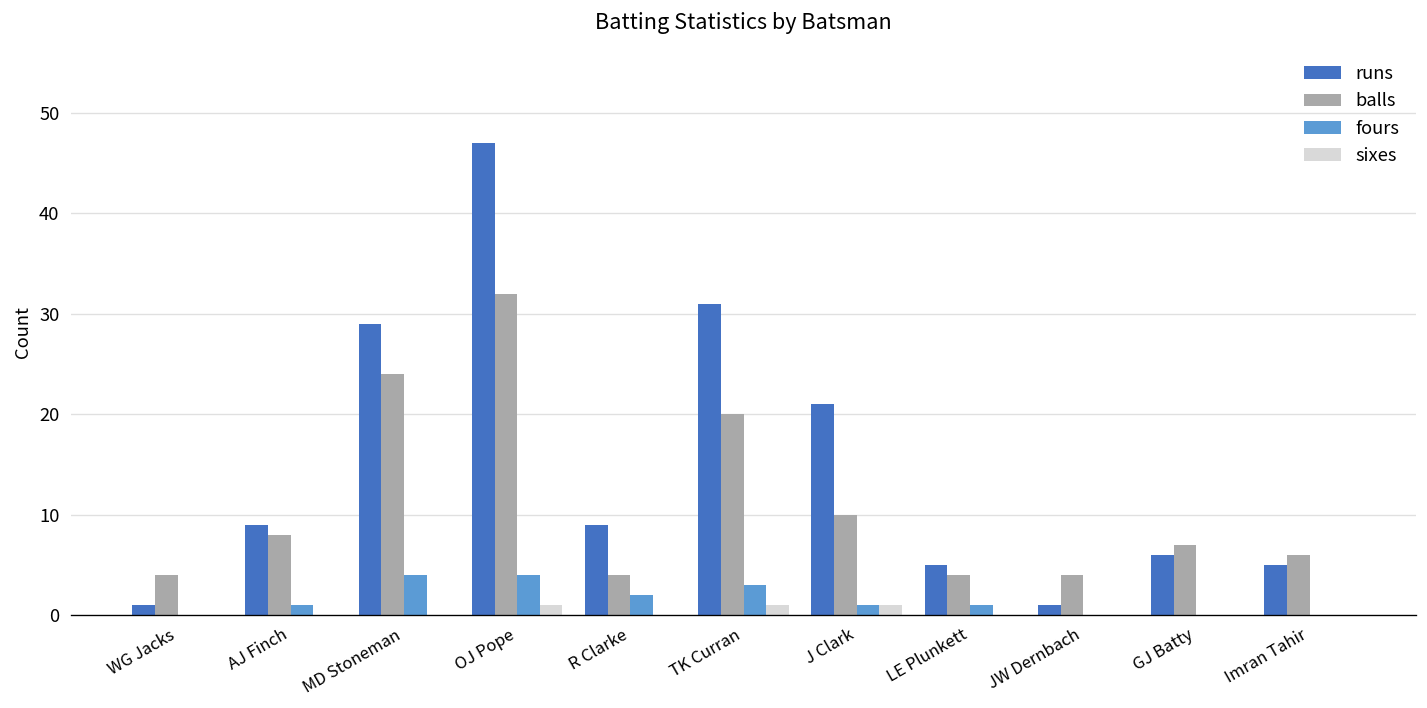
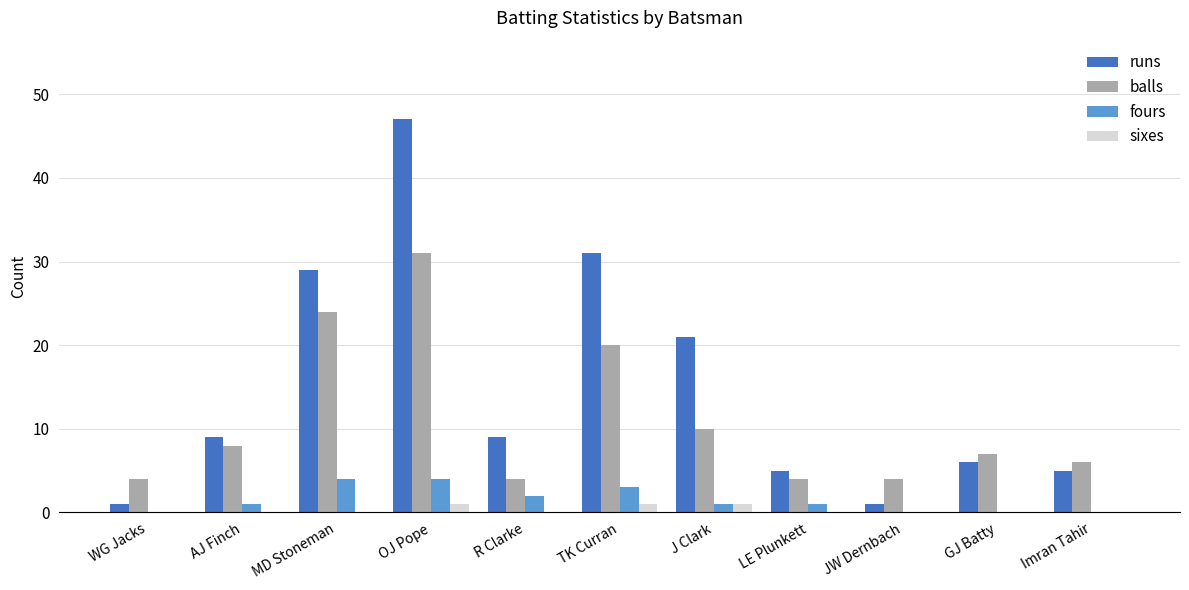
  {
    "balls": {
      "WG Jacks": 4,
      "AJ Finch": 8,
      "MD Stoneman": 24,
-     "OJ Pope": 32,
+     "OJ Pope": 31,
      "R Clarke": 4,
      "TK Curran": 20,
      "J Clark": 10,
      "LE Plunkett": 4,
      "JW Dernbach": 4,
      "GJ Batty": 7,
      "Imran Tahir": 6
    },
    "sixes": {
      "WG Jacks": 0,
      "AJ Finch": 0,
      "MD Stoneman": 0,
      "OJ Pope": 1,
      "R Clarke": 0,
      "TK Curran": 1,
      "J Clark": 1,
      "LE Plunkett": 0,
      "JW Dernbach": 0,
      "GJ Batty": 0,
      "Imran Tahir": 0
    }
  }
